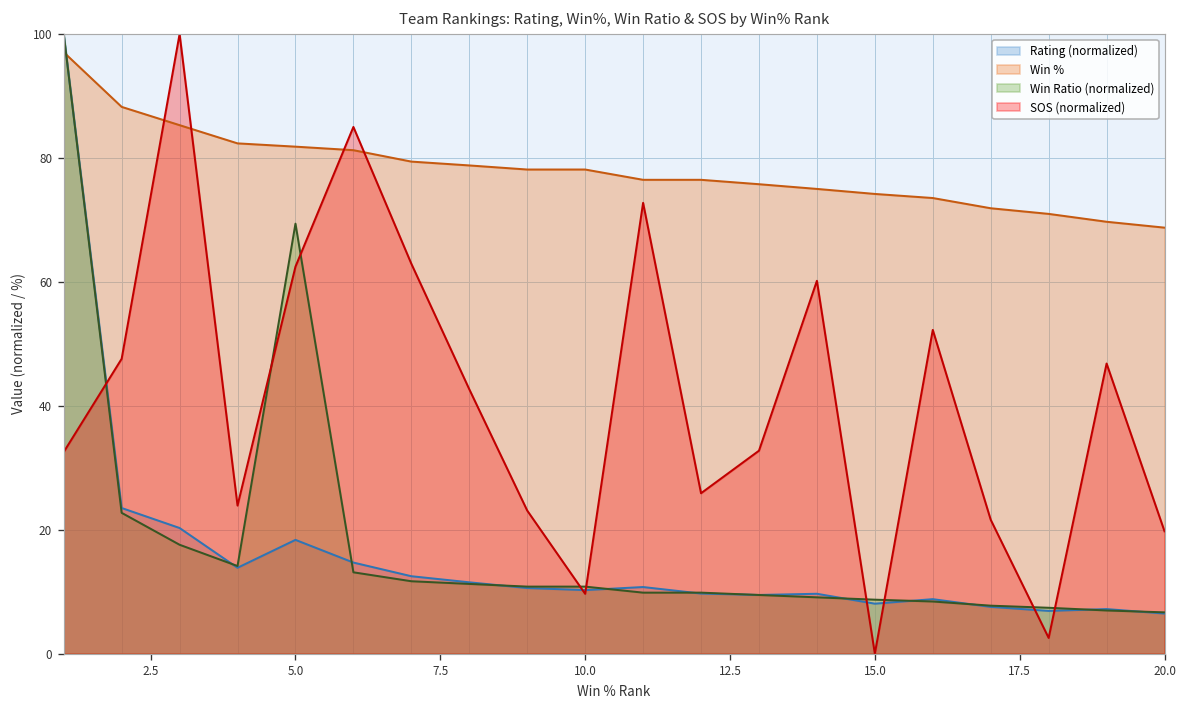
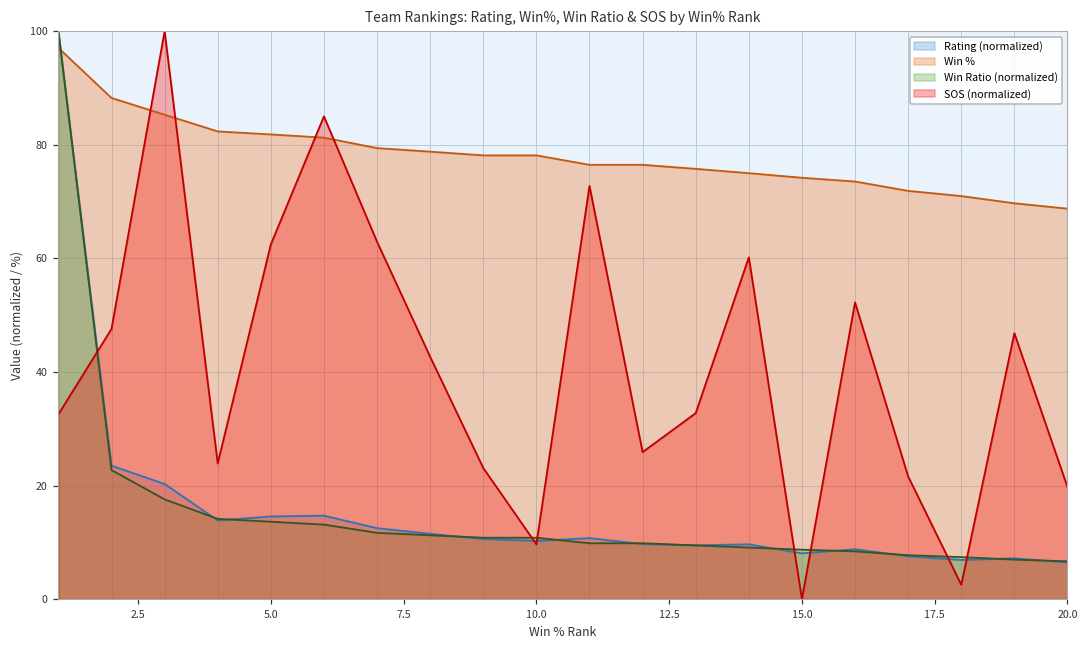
  {
    "Rating (normalized)": {
-     "5.0": 18,
+     "5.0": 15,
      "10.0": 10,
      "15.0": 8
    },
    "Win Ratio (normalized)": {
-     "5.0": 69,
+     "5.0": 14,
      "10.0": 11,
      "15.0": 9
    }
  }
